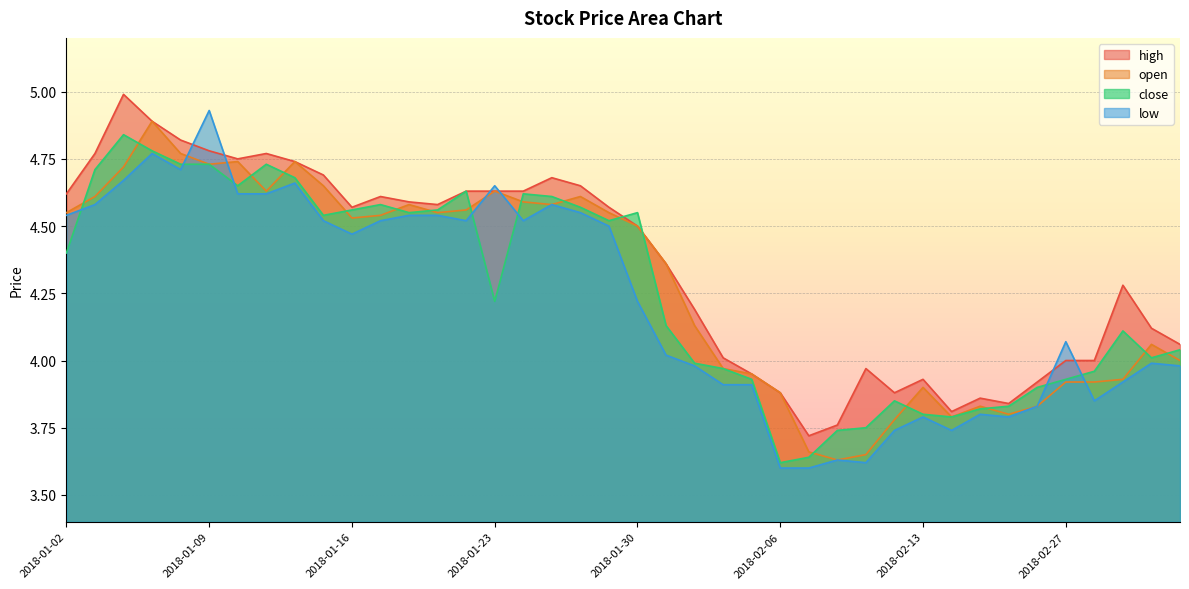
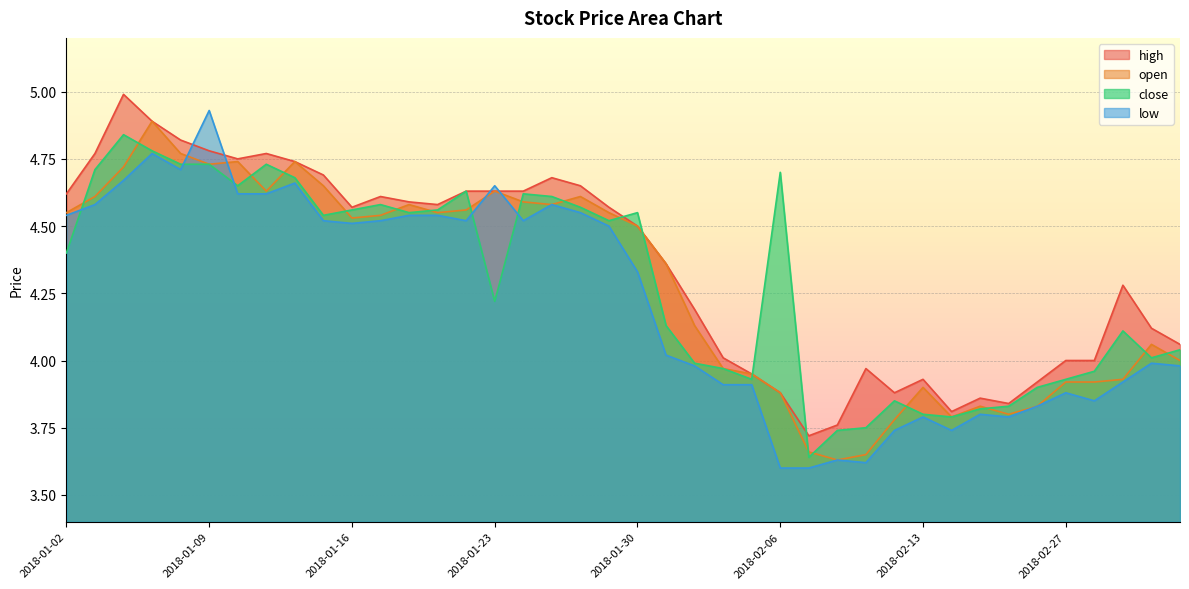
  {
    "close": {
      "2018-01-02": 4.40,
      "2018-01-16": 4.56,
      "2018-01-23": 4.22,
      "2018-01-30": 4.55,
-     "2018-02-06": 3.62,
+     "2018-02-06": 4.70,
      "2018-02-13": 3.80,
      "2018-02-27": 3.93
    },
    "low": {
      "2018-01-02": 4.54,
      "2018-01-09": 4.93,
-     "2018-01-16": 4.47,
+     "2018-01-16": 4.51,
      "2018-01-23": 4.65,
-     "2018-01-30": 4.22,
+     "2018-01-30": 4.33,
      "2018-02-06": 3.60,
      "2018-02-13": 3.79,
-     "2018-02-27": 4.07
+     "2018-02-27": 3.88
    }
  }
